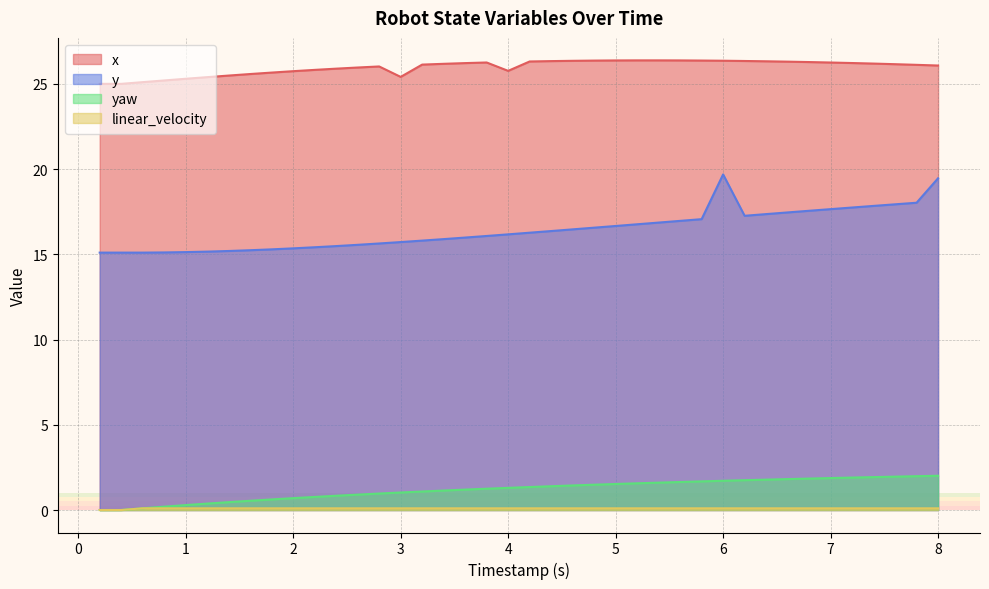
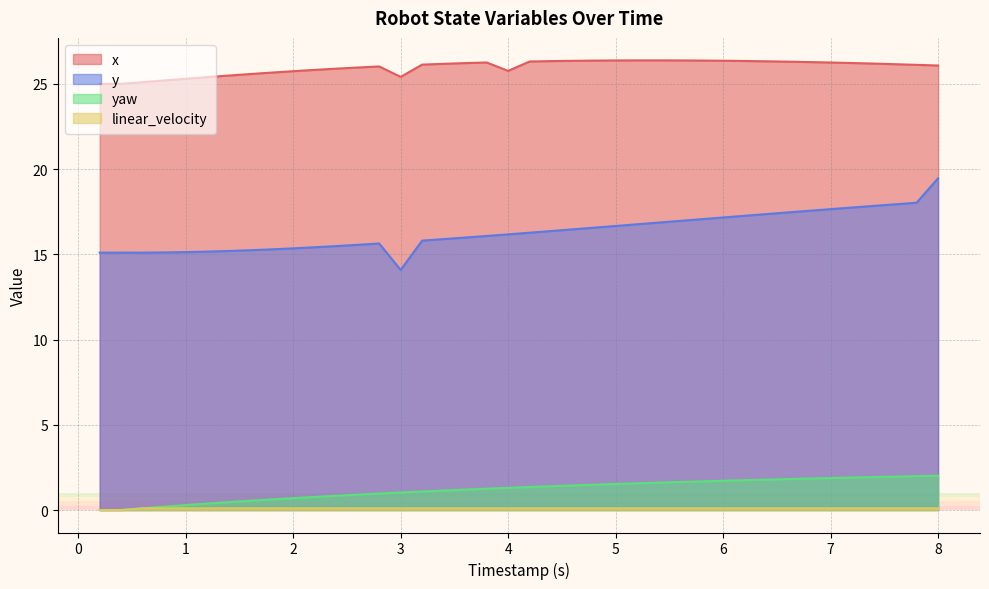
  {
    "x": {
      "2": 25.7,
      "3": 25.4,
      "4": 25.8,
      "5": 26.4,
      "6": 26.4,
      "7": 26.3,
      "8": 26.1
    },
    "y": {
      "1": 15.1,
      "2": 15.4,
-     "3": 15.7,
+     "3": 14.1,
      "4": 16.2,
      "5": 16.7,
-     "6": 19.7,
+     "6": 17.2,
      "7": 17.7,
      "8": 19.5
    },
    "yaw": {
      "1": 0.3,
      "2": 0.7,
      "3": 1.0,
      "4": 1.3,
      "5": 1.5,
      "6": 1.7,
      "7": 1.9,
      "8": 2.0
    },
    "linear_velocity": {
      "1": 0.1,
      "2": 0.1,
      "3": 0.1,
      "4": 0.1,
      "5": 0.1,
      "6": 0.1,
      "7": 0.1,
      "8": 0.1
    }
  }
